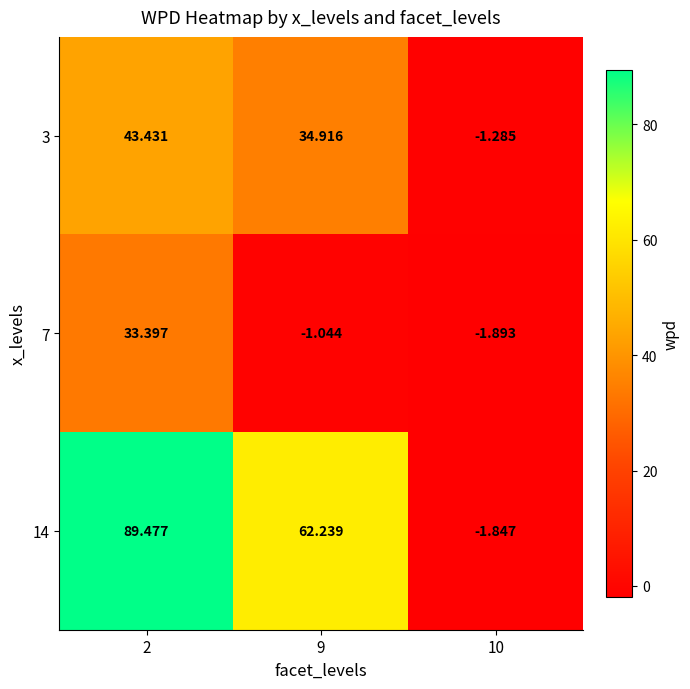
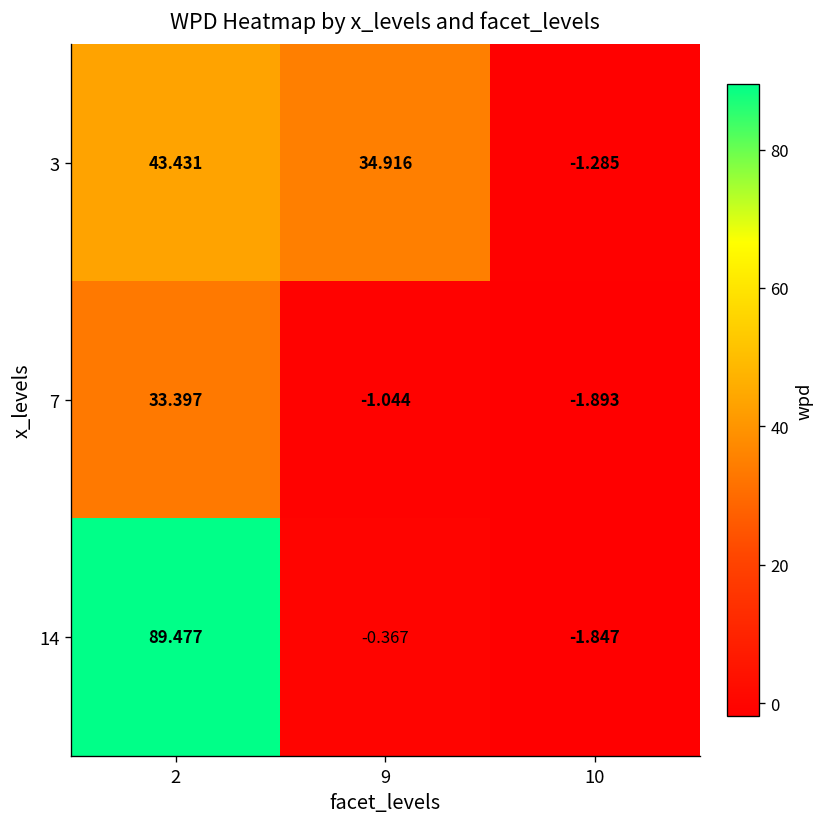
  {
    "3": {
      "2": 43.431,
      "9": 34.916,
      "10": -1.285
    },
    "7": {
      "2": 33.397,
      "9": -1.044,
      "10": -1.893
    },
    "14": {
      "2": 89.477,
-     "9": 62.239,
+     "9": -0.367,
      "10": -1.847
    }
  }
